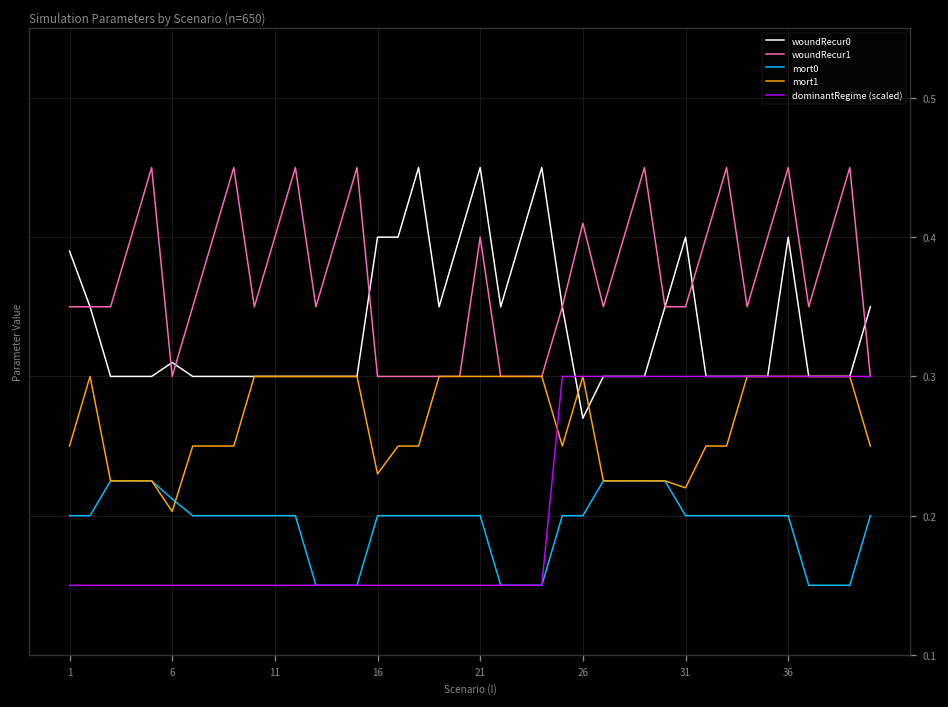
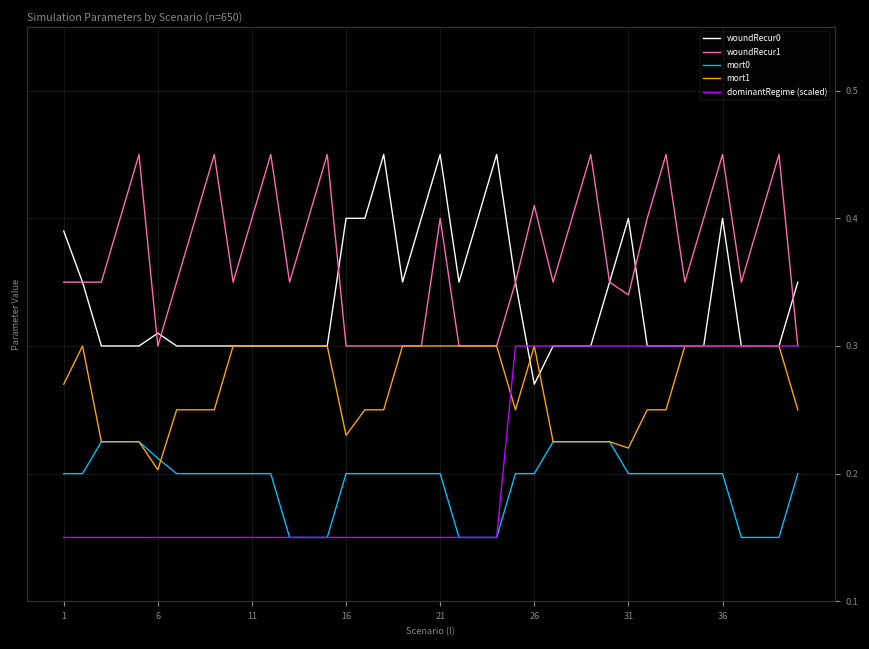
  {
    "woundRecur0": {
      "1": 0.39,
      "6": 0.31,
      "16": 0.40,
      "21": 0.45,
      "26": 0.27,
      "31": 0.40,
      "36": 0.40
    },
    "woundRecur1": {
      "1": 0.35,
      "6": 0.30,
      "11": 0.40,
      "16": 0.30,
      "21": 0.40,
      "26": 0.41,
-     "31": 0.35,
+     "31": 0.34,
      "36": 0.45
    },
    "mort0": {
      "1": 0.20,
      "6": 0.21,
      "11": 0.20,
      "16": 0.20,
      "21": 0.20,
      "26": 0.20,
      "31": 0.20,
      "36": 0.20
    },
    "mort1": {
-     "1": 0.25,
+     "1": 0.27,
      "6": 0.203,
      "16": 0.23,
      "21": 0.30,
      "31": 0.22
    },
    "dominantRegime (scaled)": {
      "1": 0.15,
      "6": 0.15,
      "11": 0.15,
      "16": 0.15,
      "21": 0.15,
      "31": 0.30
    }
  }
